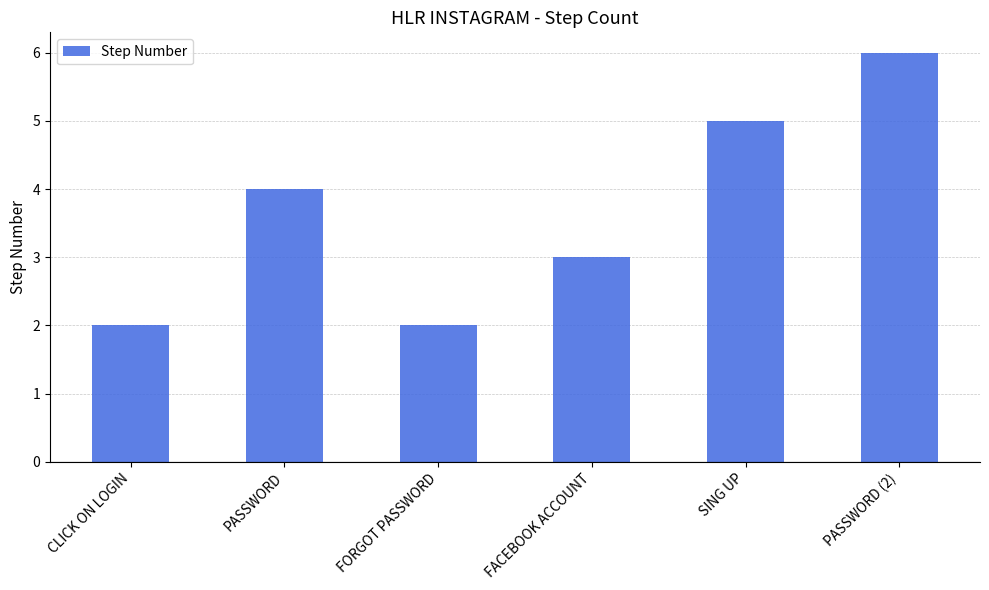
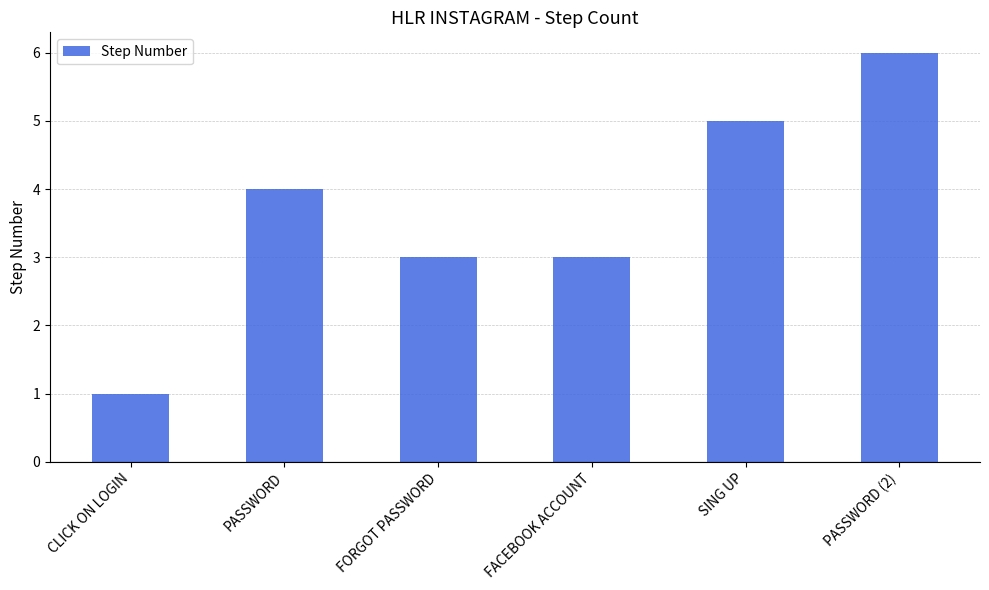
  {
-   "CLICK ON LOGIN": 2,
+   "CLICK ON LOGIN": 1,
    "PASSWORD": 4,
-   "FORGOT PASSWORD": 2,
+   "FORGOT PASSWORD": 3,
    "FACEBOOK ACCOUNT": 3,
    "SING UP": 5,
    "PASSWORD (2)": 6
  }
